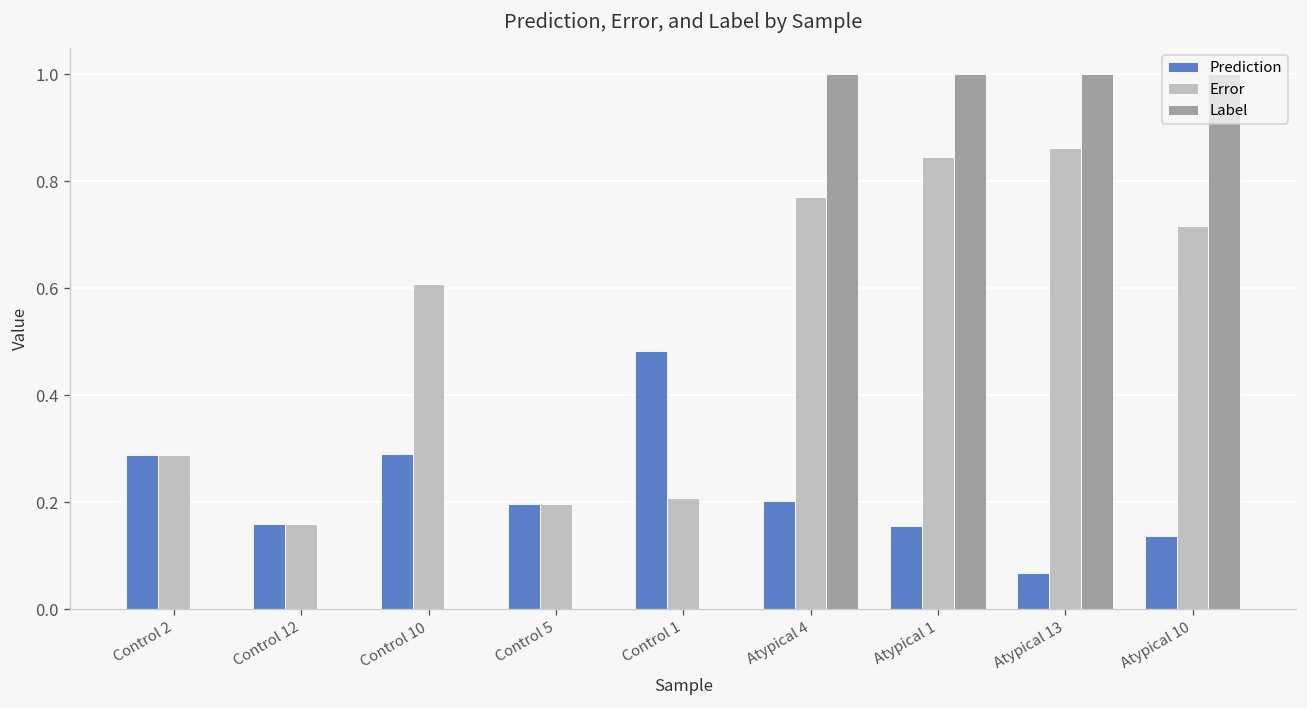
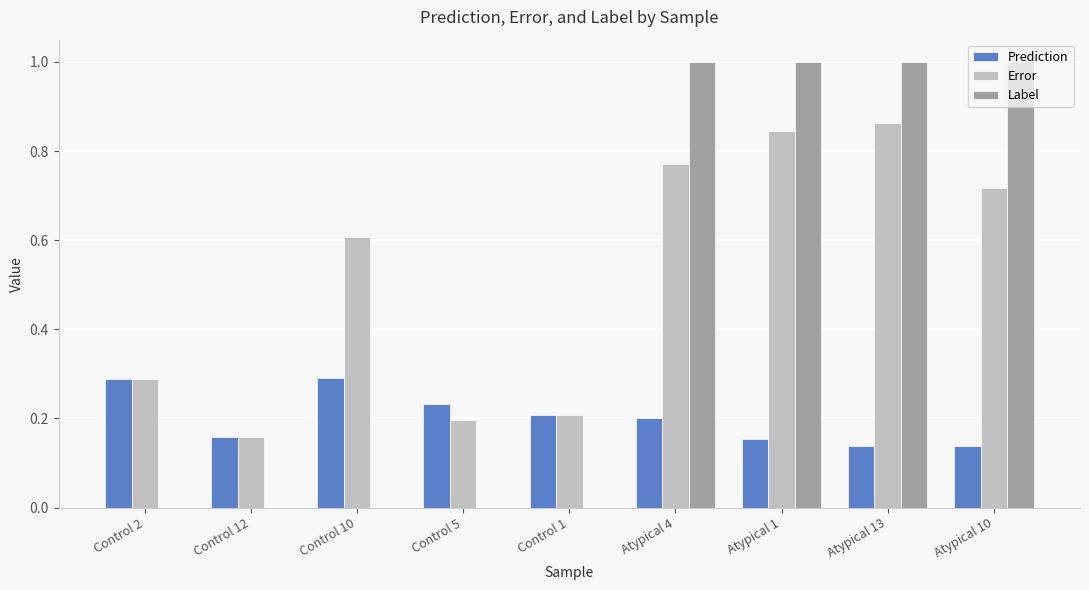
  {
    "Prediction": {
      "Control 2": 0.29,
      "Control 12": 0.16,
      "Control 10": 0.29,
-     "Control 5": 0.20,
-     "Control 1": 0.48,
+     "Control 5": 0.23,
+     "Control 1": 0.21,
      "Atypical 4": 0.20,
      "Atypical 1": 0.15,
-     "Atypical 13": 0.07,
+     "Atypical 13": 0.14,
      "Atypical 10": 0.14
    }
  }
